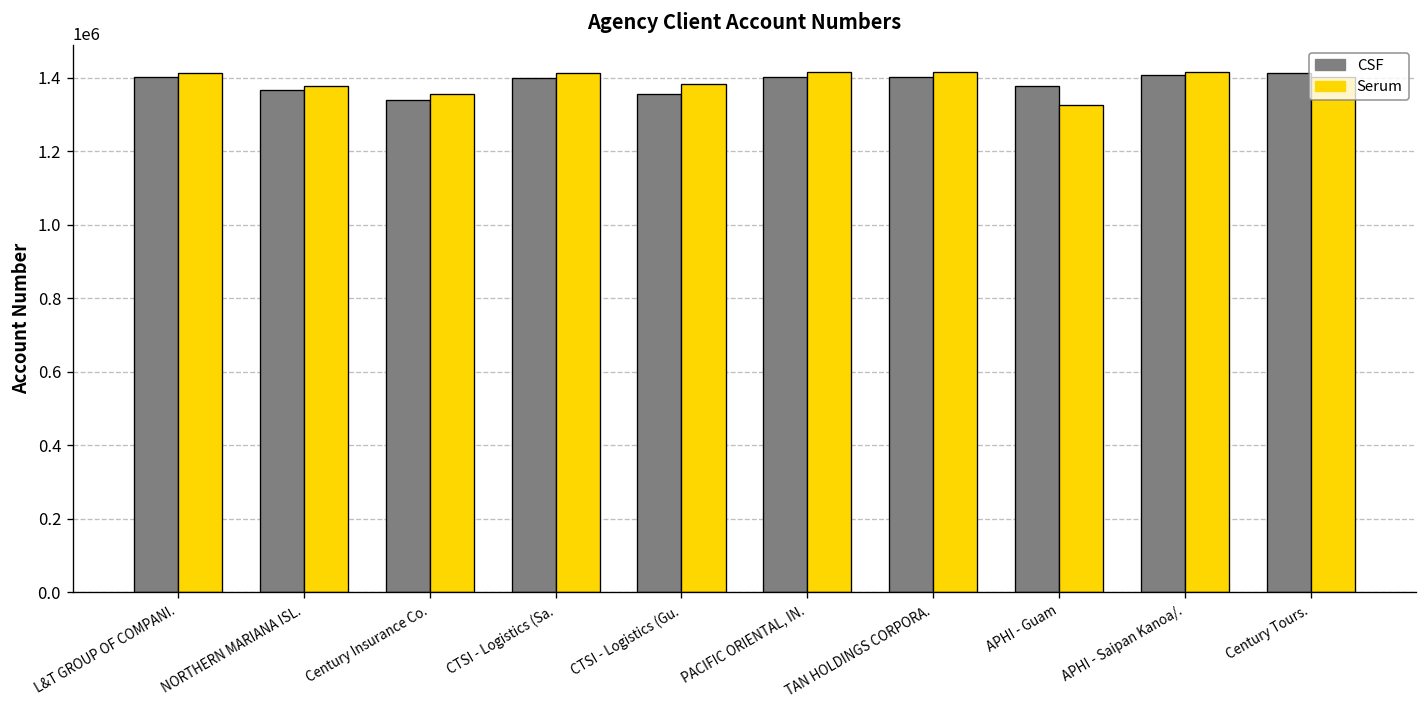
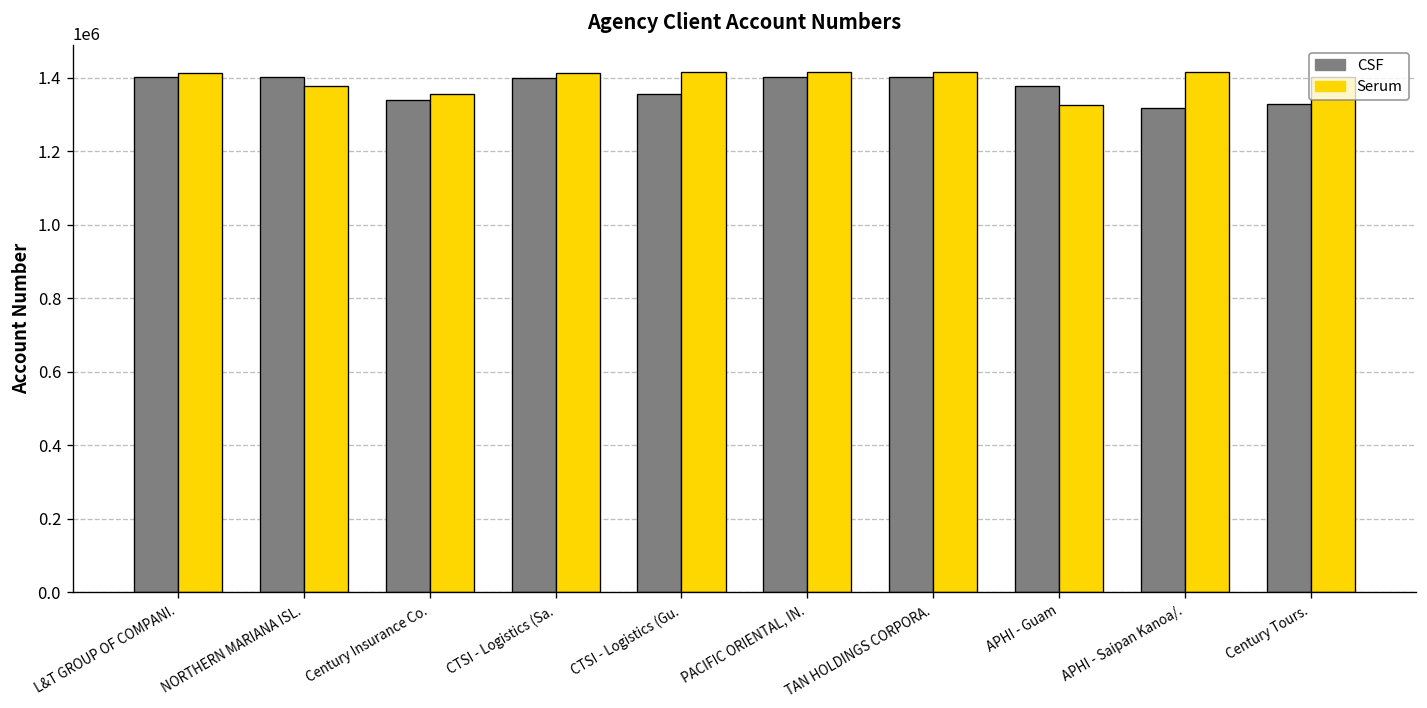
  {
    "CSF": {
      "L&T GROUP OF COMPANI.": 1400000,
-     "NORTHERN MARIANA ISL.": 1370000,
+     "NORTHERN MARIANA ISL.": 1400000,
      "Century Insurance Co.": 1340000,
      "CTSI - Logistics (Sa.": 1400000,
      "CTSI - Logistics (Gu.": 1360000,
      "PACIFIC ORIENTAL, IN.": 1400000,
      "TAN HOLDINGS CORPORA.": 1400000,
      "APHI - Guam": 1380000,
-     "APHI - Saipan Kanoa/.": 1410000,
-     "Century Tours.": 1410000
+     "APHI - Saipan Kanoa/.": 1320000,
+     "Century Tours.": 1330000
    },
    "Serum": {
      "L&T GROUP OF COMPANI.": 1410000,
      "NORTHERN MARIANA ISL.": 1380000,
      "Century Insurance Co.": 1360000,
      "CTSI - Logistics (Sa.": 1410000,
-     "CTSI - Logistics (Gu.": 1380000,
+     "CTSI - Logistics (Gu.": 1420000,
      "PACIFIC ORIENTAL, IN.": 1420000,
      "TAN HOLDINGS CORPORA.": 1420000,
      "APHI - Guam": 1330000,
      "APHI - Saipan Kanoa/.": 1420000
    }
  }
